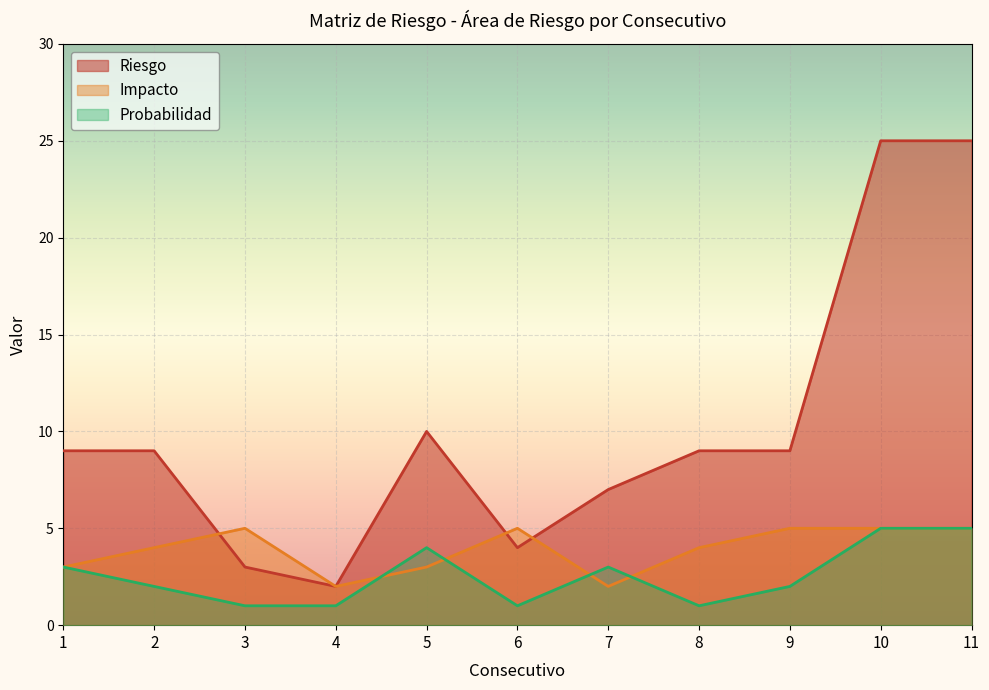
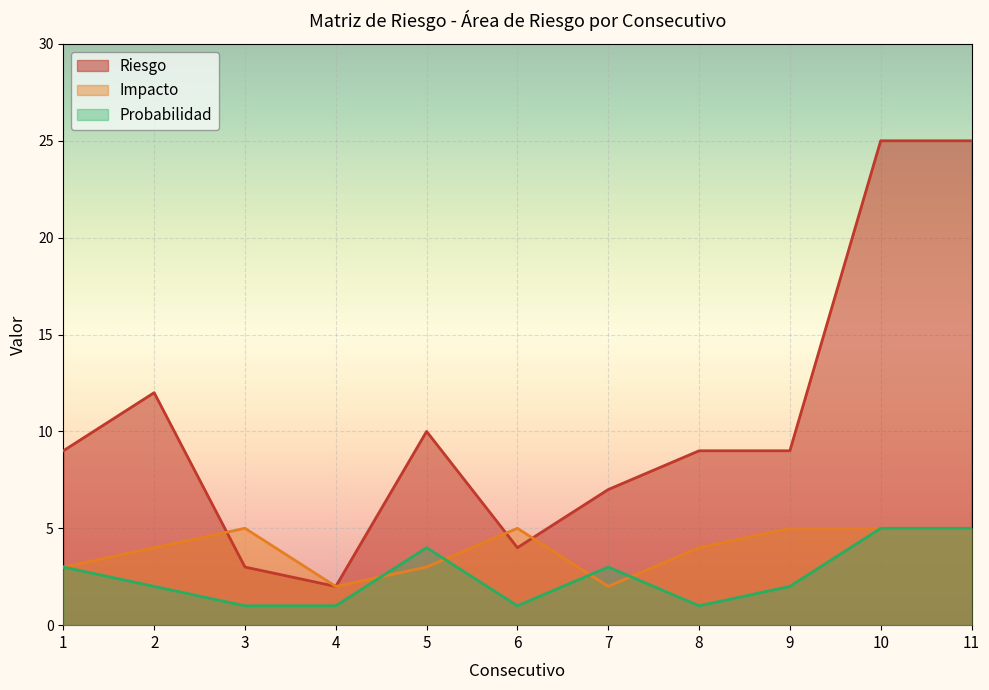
  {
    "Riesgo": {
      "1": 9,
-     "2": 9,
+     "2": 12,
      "3": 3,
      "5": 10,
      "6": 4,
      "7": 7,
      "8": 9,
      "9": 9,
      "10": 25,
      "11": 25
    },
    "Impacto": {
      "2": 4,
      "3": 5,
      "5": 3,
      "6": 5,
      "7": 2,
      "8": 4,
      "9": 5
    },
    "Probabilidad": {
      "2": 2,
      "3": 1,
      "4": 1,
      "5": 4,
      "6": 1,
      "7": 3,
      "8": 1,
      "9": 2
    }
  }
